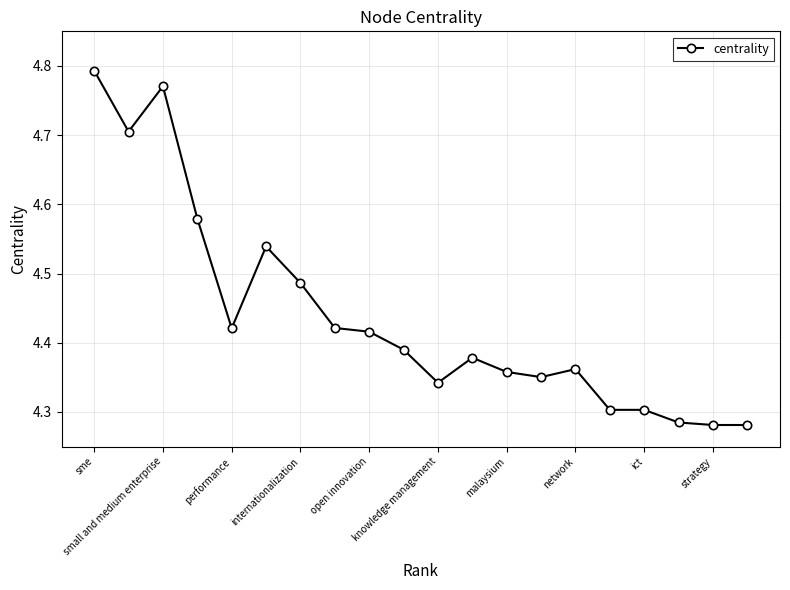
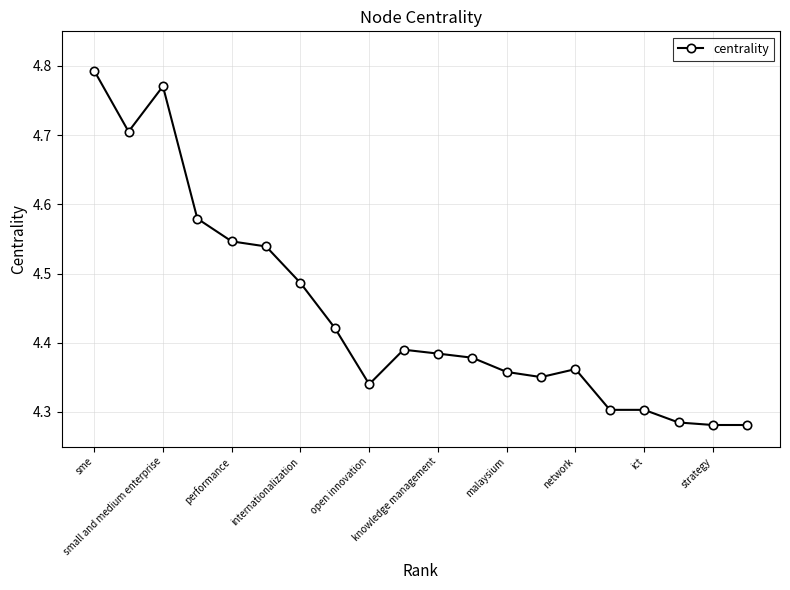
  {
    "sme": 4.79,
    "small and medium enterprise": 4.77,
-   "performance": 4.42,
+   "performance": 4.55,
    "internationalization": 4.49,
-   "open innovation": 4.42,
-   "knowledge management": 4.34,
+   "open innovation": 4.34,
+   "knowledge management": 4.38,
    "malaysium": 4.36,
    "network": 4.36,
    "ict": 4.30,
    "strategy": 4.28
  }
